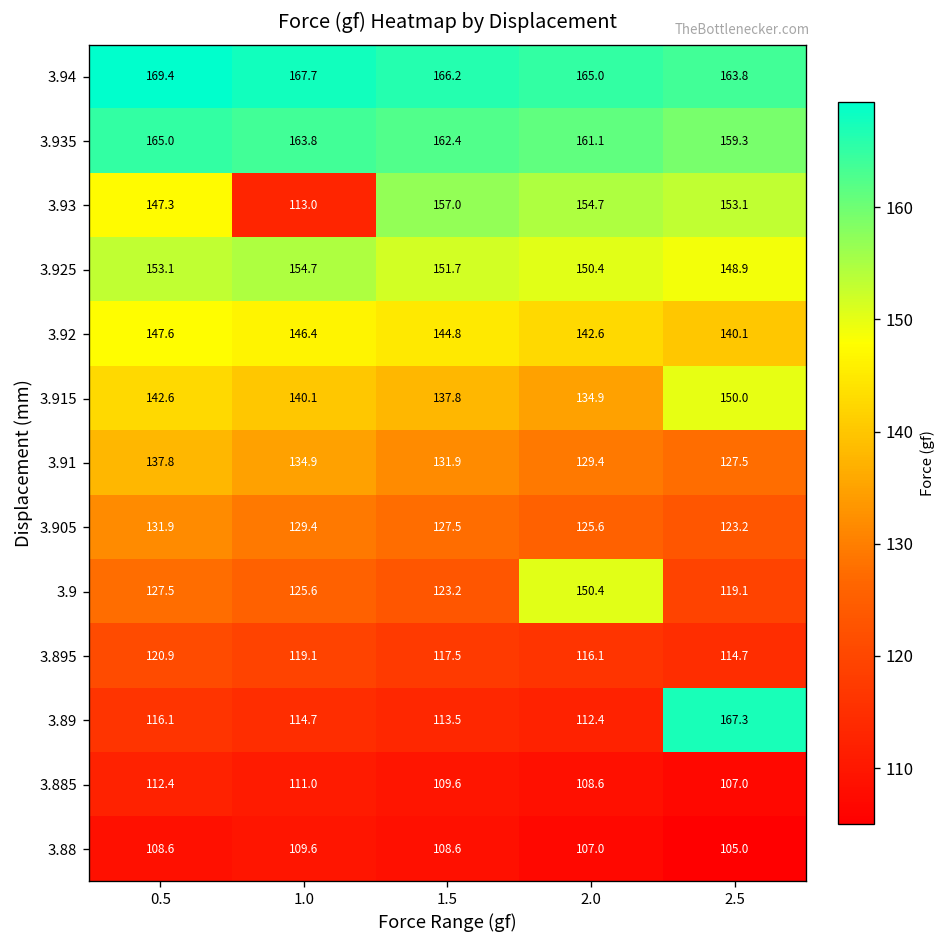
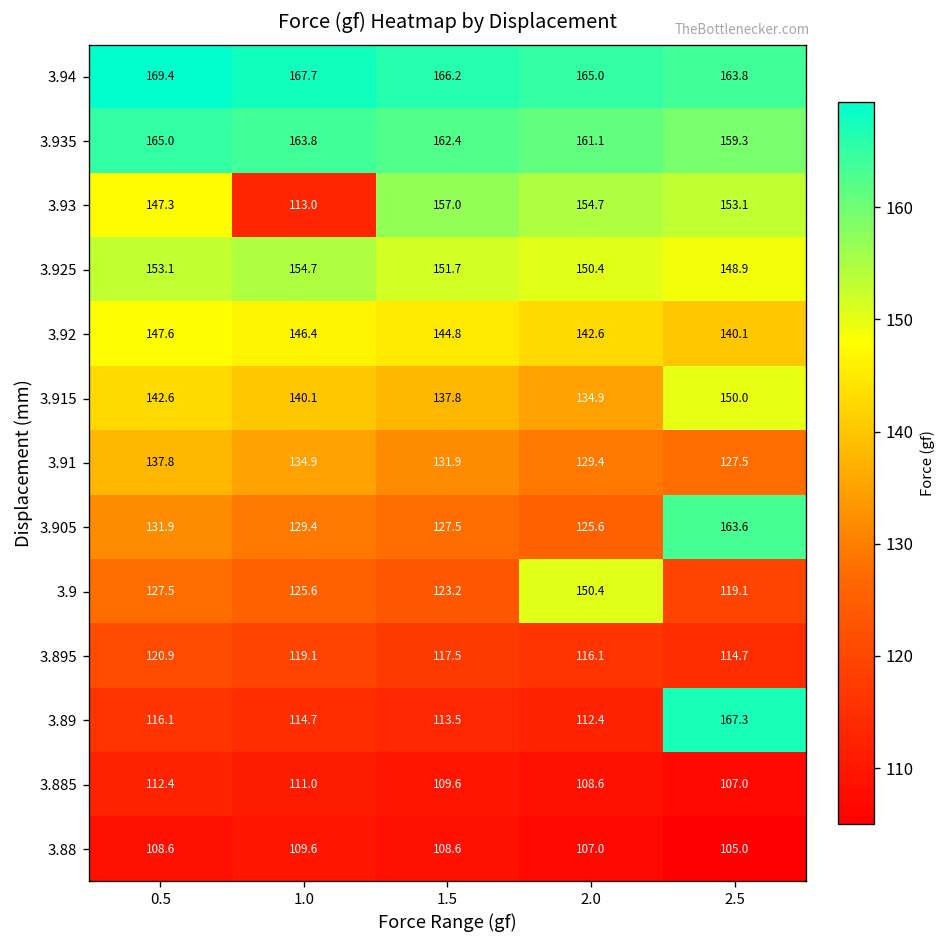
  {
    "3.94": {
      "0.5": 169.4,
      "1.0": 167.7,
      "1.5": 166.2,
      "2.0": 165.0,
      "2.5": 163.8
    },
    "3.935": {
      "0.5": 165.0,
      "1.0": 163.8,
      "1.5": 162.4,
      "2.0": 161.1,
      "2.5": 159.3
    },
    "3.93": {
      "0.5": 147.3,
      "1.0": 113.0,
      "1.5": 157.0,
      "2.0": 154.7,
      "2.5": 153.1
    },
    "3.925": {
      "0.5": 153.1,
      "1.0": 154.7,
      "1.5": 151.7,
      "2.0": 150.4,
      "2.5": 148.9
    },
    "3.92": {
      "0.5": 147.6,
      "1.0": 146.4,
      "1.5": 144.8,
      "2.0": 142.6,
      "2.5": 140.1
    },
    "3.915": {
      "0.5": 142.6,
      "1.0": 140.1,
      "1.5": 137.8,
      "2.0": 134.9,
      "2.5": 150.0
    },
    "3.91": {
      "0.5": 137.8,
      "1.0": 134.9,
      "1.5": 131.9,
      "2.0": 129.4,
      "2.5": 127.5
    },
    "3.905": {
      "0.5": 131.9,
      "1.0": 129.4,
      "1.5": 127.5,
      "2.0": 125.6,
-     "2.5": 123.2
+     "2.5": 163.6
    },
    "3.9": {
      "0.5": 127.5,
      "1.0": 125.6,
      "1.5": 123.2,
      "2.0": 150.4,
      "2.5": 119.1
    },
    "3.895": {
      "0.5": 120.9,
      "1.0": 119.1,
      "1.5": 117.5,
      "2.0": 116.1,
      "2.5": 114.7
    },
    "3.89": {
      "0.5": 116.1,
      "1.0": 114.7,
      "1.5": 113.5,
      "2.0": 112.4,
      "2.5": 167.3
    },
    "3.885": {
      "0.5": 112.4,
      "1.0": 111.0,
      "1.5": 109.6,
      "2.0": 108.6,
      "2.5": 107.0
    },
    "3.88": {
      "0.5": 108.6,
      "1.0": 109.6,
      "1.5": 108.6,
      "2.0": 107.0,
      "2.5": 105.0
    }
  }
